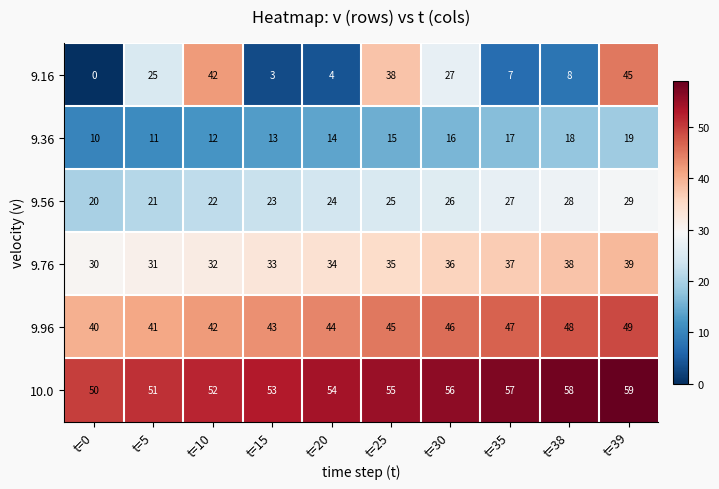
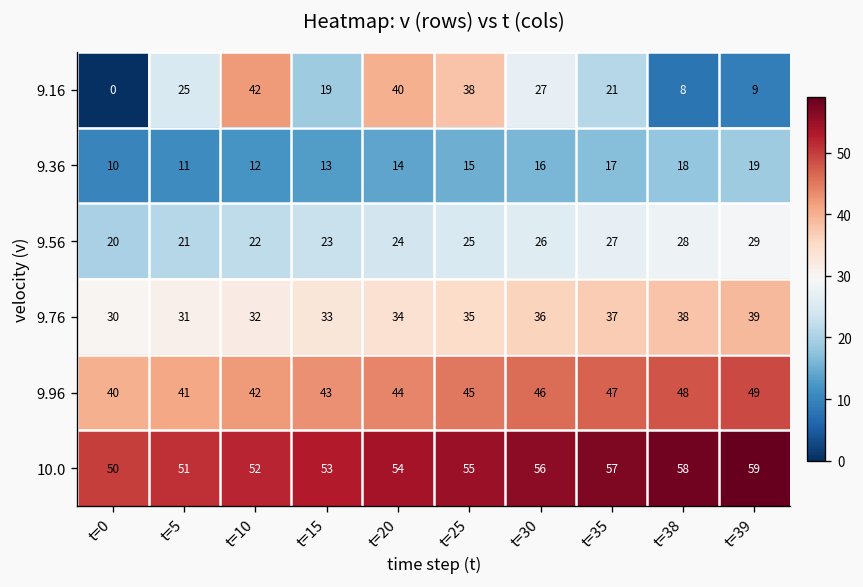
  {
    "9.16": {
      "t=0": 0,
      "t=5": 25,
      "t=10": 42,
-     "t=15": 3,
-     "t=20": 4,
+     "t=15": 19,
+     "t=20": 40,
      "t=25": 38,
      "t=30": 27,
-     "t=35": 7,
+     "t=35": 21,
      "t=38": 8,
-     "t=39": 45
+     "t=39": 9
    },
    "9.36": {
      "t=0": 10,
      "t=5": 11,
      "t=10": 12,
      "t=15": 13,
      "t=20": 14,
      "t=25": 15,
      "t=30": 16,
      "t=35": 17,
      "t=38": 18,
      "t=39": 19
    },
    "9.56": {
      "t=0": 20,
      "t=5": 21,
      "t=10": 22,
      "t=15": 23,
      "t=20": 24,
      "t=25": 25,
      "t=30": 26,
      "t=35": 27,
      "t=38": 28,
      "t=39": 29
    },
    "9.76": {
      "t=0": 30,
      "t=5": 31,
      "t=10": 32,
      "t=15": 33,
      "t=20": 34,
      "t=25": 35,
      "t=30": 36,
      "t=35": 37,
      "t=38": 38,
      "t=39": 39
    },
    "9.96": {
      "t=0": 40,
      "t=5": 41,
      "t=10": 42,
      "t=15": 43,
      "t=20": 44,
      "t=25": 45,
      "t=30": 46,
      "t=35": 47,
      "t=38": 48,
      "t=39": 49
    },
    "10.0": {
      "t=0": 50,
      "t=5": 51,
      "t=10": 52,
      "t=15": 53,
      "t=20": 54,
      "t=25": 55,
      "t=30": 56,
      "t=35": 57,
      "t=38": 58,
      "t=39": 59
    }
  }
